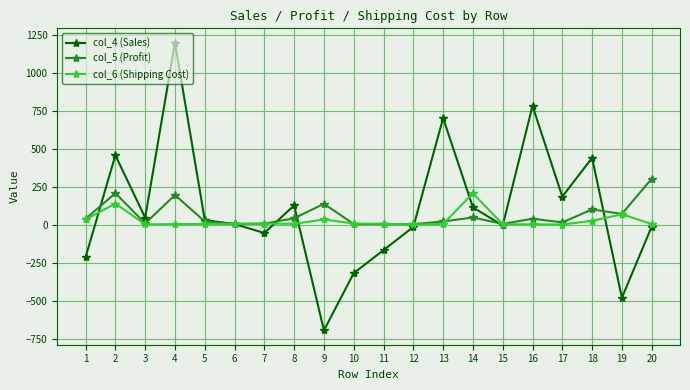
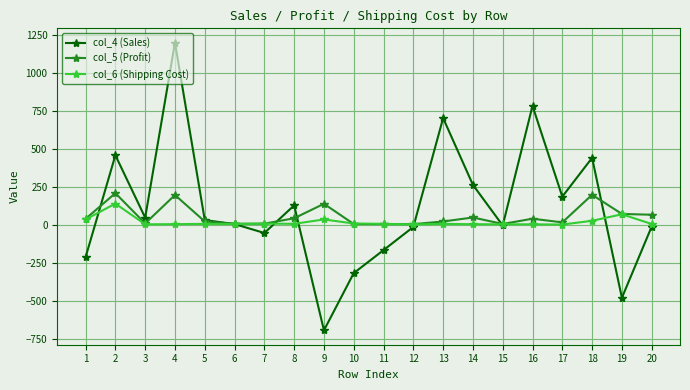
  {
    "col_4 (Sales)": {
      "1": -210,
      "2": 460,
      "3": 50,
      "7": -50,
      "8": 130,
      "9": -700,
      "10": -320,
      "11": -170,
      "13": 700,
-     "14": 110,
+     "14": 260,
      "16": 780,
      "17": 190,
      "18": 440,
      "19": -480
    },
    "col_5 (Profit)": {
      "2": 210,
      "4": 200,
      "8": 40,
      "9": 140,
      "14": 50,
      "16": 40,
-     "18": 100,
-     "20": 300
+     "18": 200,
+     "20": 70
    },
    "col_6 (Shipping Cost)": {
      "2": 140,
      "4": 0,
      "8": 10,
      "9": 40,
-     "14": 210,
+     "14": 0,
      "16": 0,
      "18": 30
    }
  }
